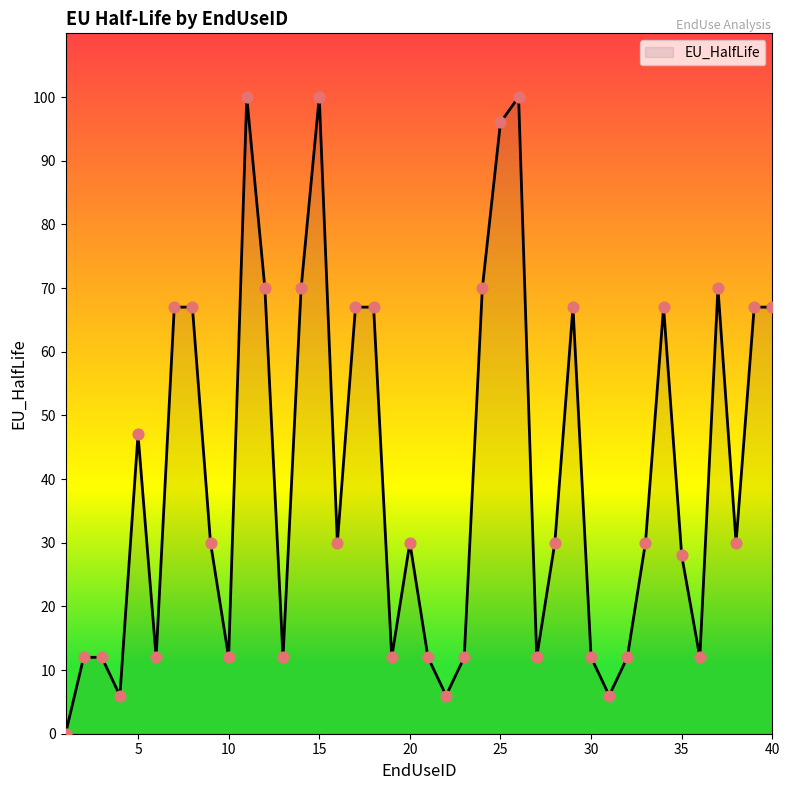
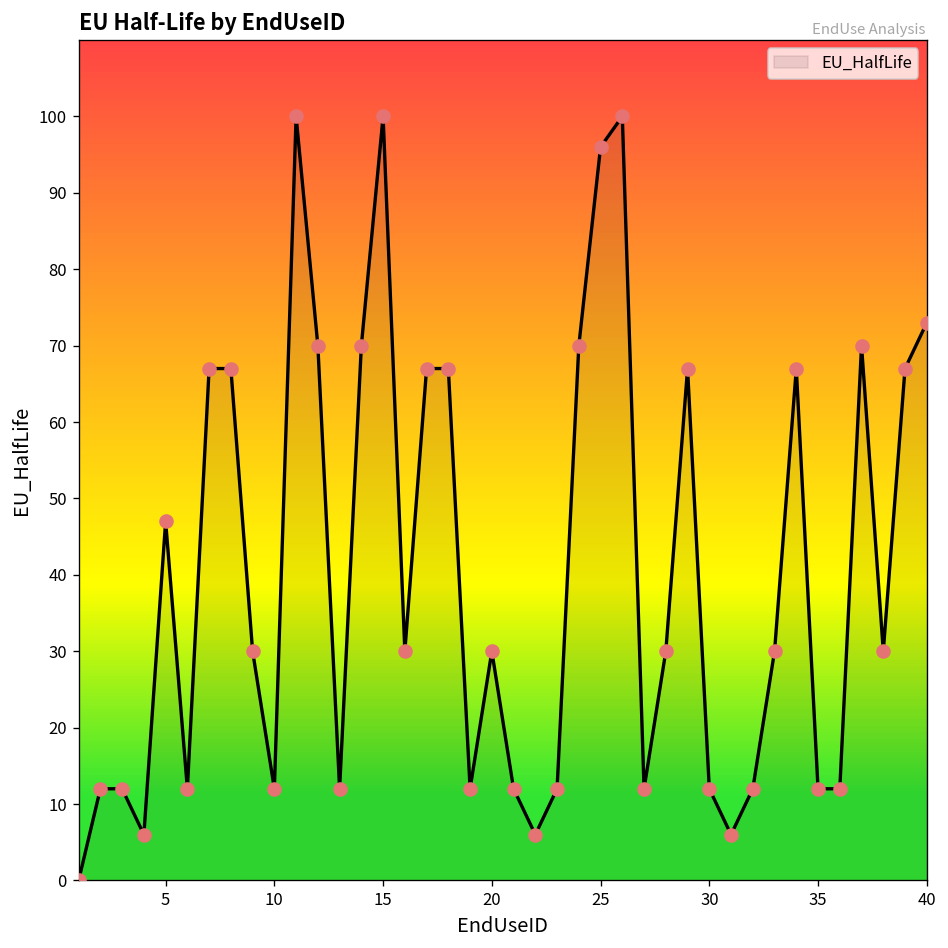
  {
    "5": 47,
    "10": 12,
    "15": 100,
    "20": 30,
    "25": 96,
    "30": 12,
-   "35": 28,
-   "40": 67
+   "35": 12,
+   "40": 73
  }
